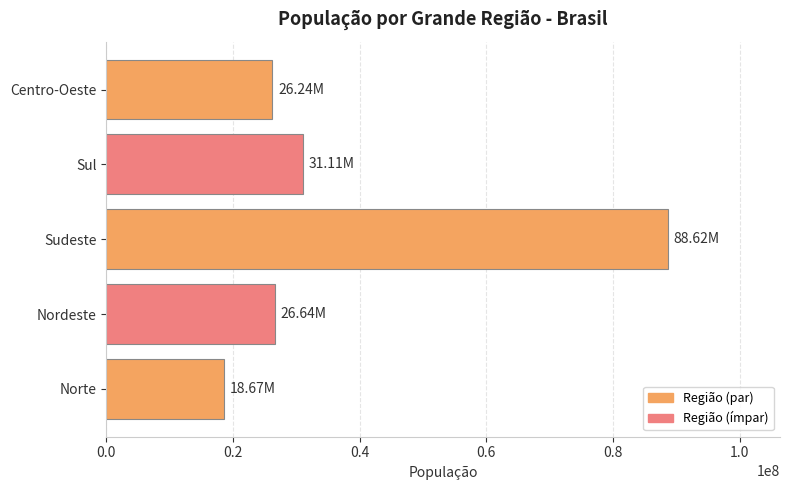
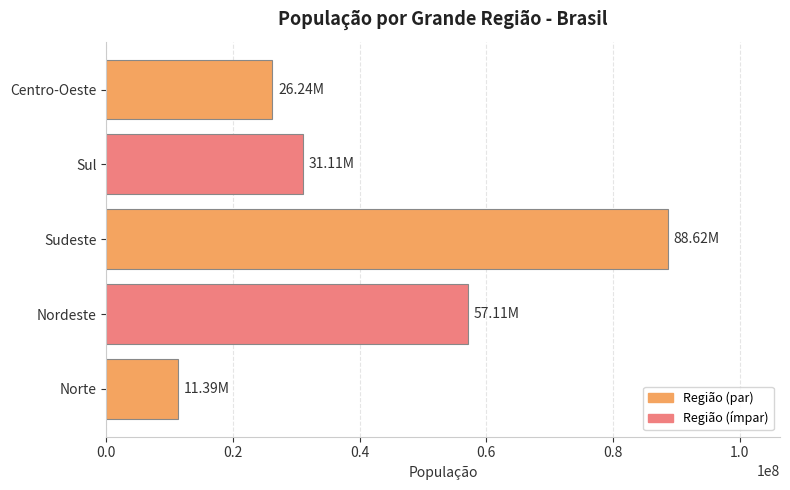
  {
    "Centro-Oeste": "26.24M",
    "Sul": "31.11M",
    "Sudeste": "88.62M",
-   "Nordeste": "26.64M",
-   "Norte": "18.67M"
+   "Nordeste": "57.11M",
+   "Norte": "11.39M"
  }
